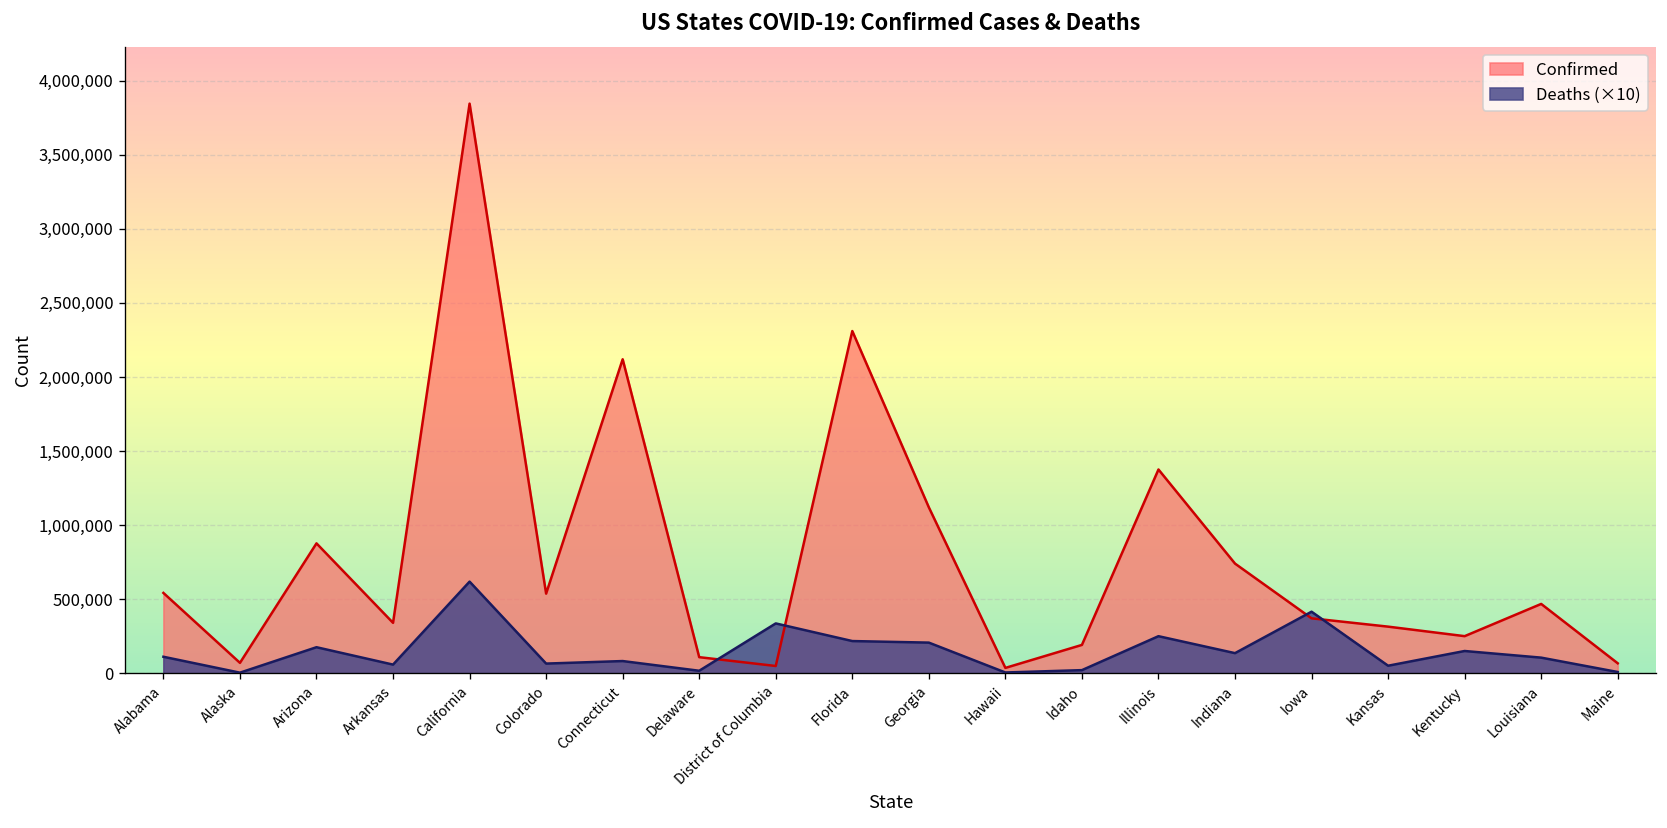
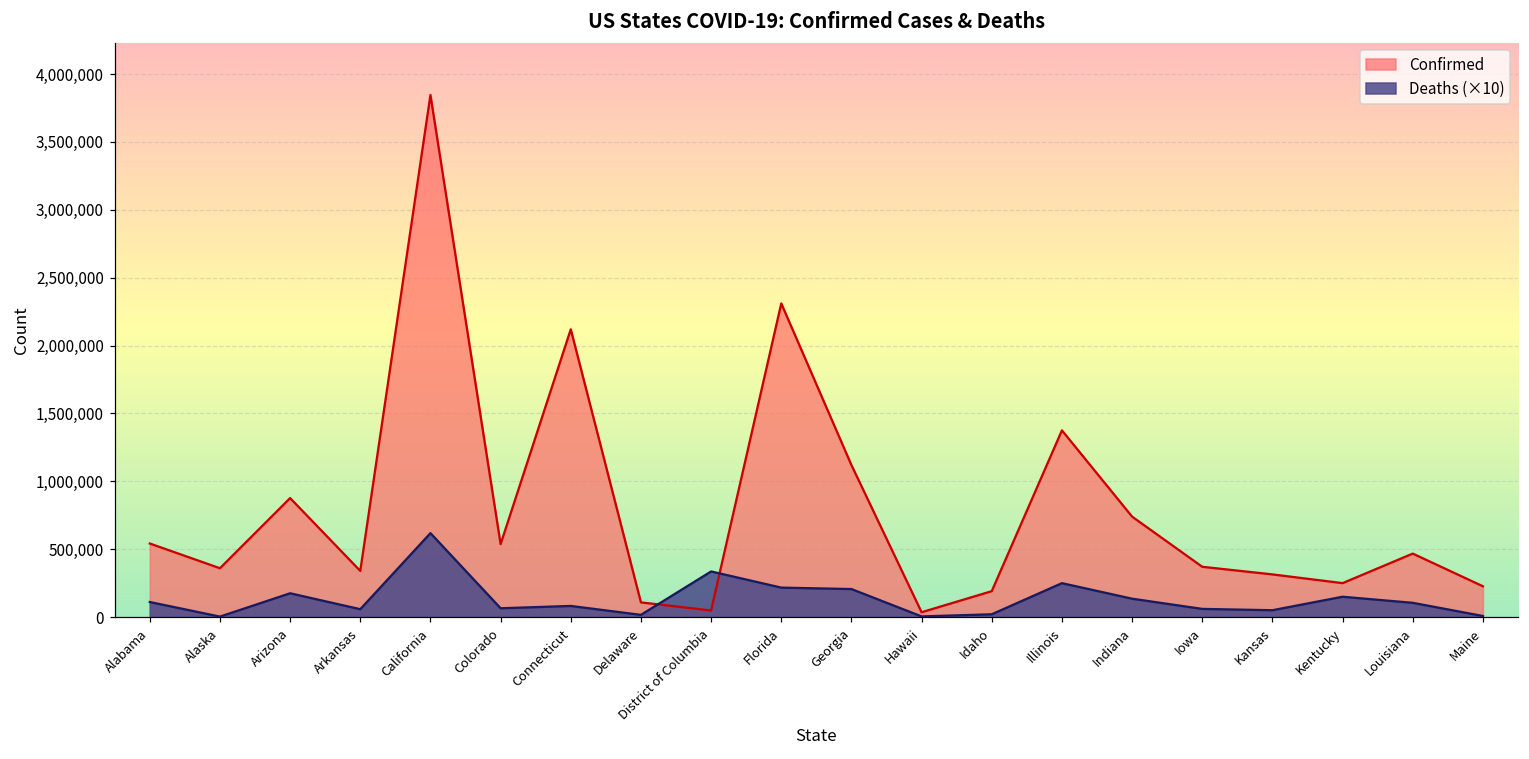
  {
    "Confirmed": {
      "Alabama": "540,000",
-     "Alaska": "70,000",
+     "Alaska": "360,000",
      "Arizona": "880,000",
      "Arkansas": "340,000",
      "California": "3,850,000",
      "Colorado": "540,000",
      "Connecticut": "2,120,000",
      "Delaware": "110,000",
      "District of Columbia": "50,000",
      "Florida": "2,310,000",
      "Georgia": "1,120,000",
      "Hawaii": "40,000",
      "Idaho": "190,000",
      "Illinois": "1,380,000",
      "Indiana": "740,000",
      "Iowa": "370,000",
      "Kansas": "310,000",
      "Kentucky": "250,000",
      "Louisiana": "470,000",
-     "Maine": "70,000"
+     "Maine": "230,000"
    },
    "Deaths (×10)": {
      "Alabama": "110,000",
      "Alaska": "0",
      "Arizona": "180,000",
      "Arkansas": "60,000",
      "California": "620,000",
      "Colorado": "70,000",
      "Connecticut": "80,000",
      "Delaware": "20,000",
      "District of Columbia": "340,000",
      "Florida": "220,000",
      "Georgia": "210,000",
      "Hawaii": "0",
      "Idaho": "20,000",
      "Illinois": "250,000",
      "Indiana": "140,000",
-     "Iowa": "420,000",
+     "Iowa": "60,000",
      "Kansas": "50,000",
      "Kentucky": "150,000",
      "Louisiana": "110,000",
      "Maine": "10,000"
    }
  }
